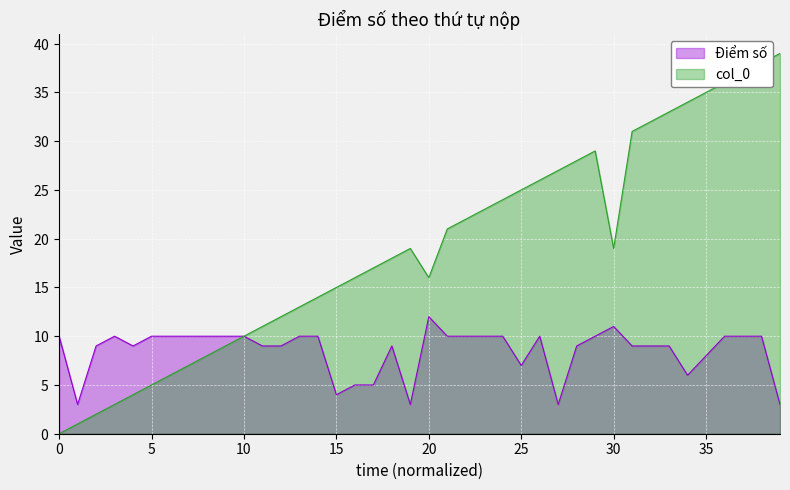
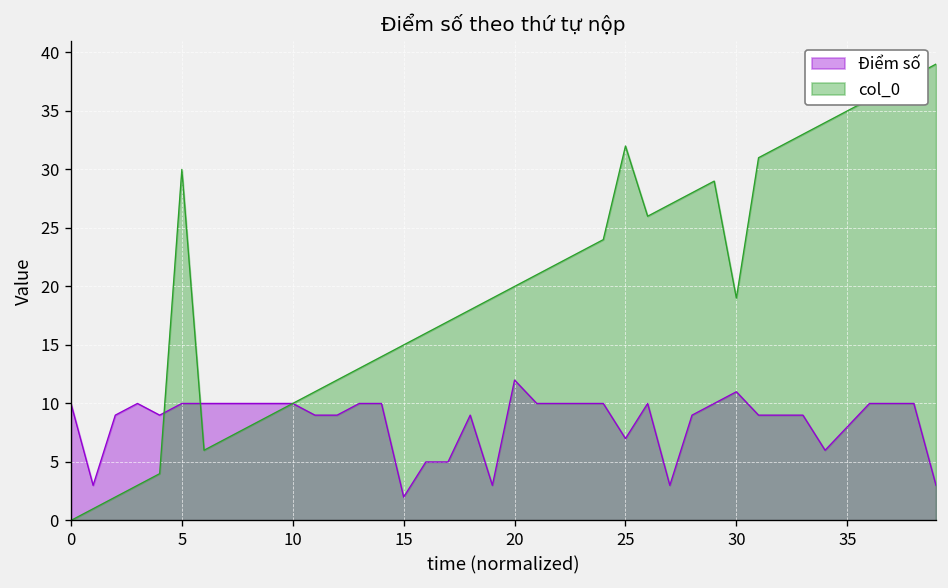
  {
    "Điểm số": {
      "0": 10,
      "5": 10,
-     "15": 4,
+     "15": 2,
      "20": 12,
      "25": 7,
      "30": 11,
      "35": 8
    },
    "col_0": {
      "0": 0,
-     "5": 5,
+     "5": 30,
      "15": 15,
-     "20": 16,
-     "25": 25,
+     "20": 20,
+     "25": 32,
      "30": 19,
      "35": 35
    }
  }
